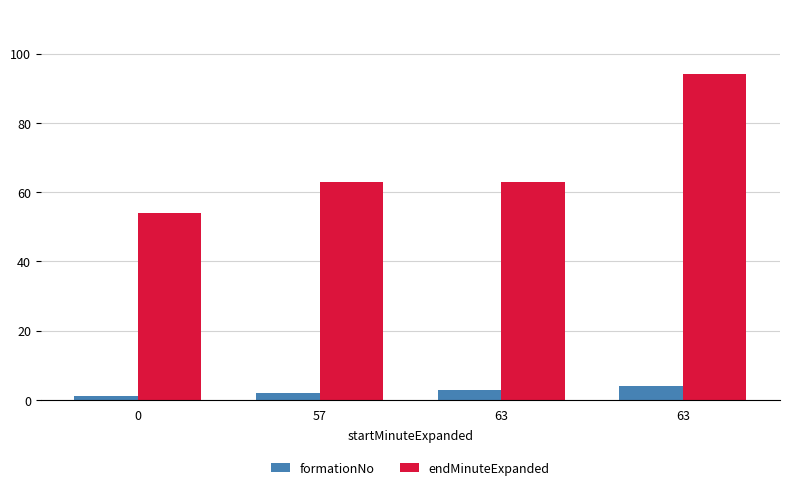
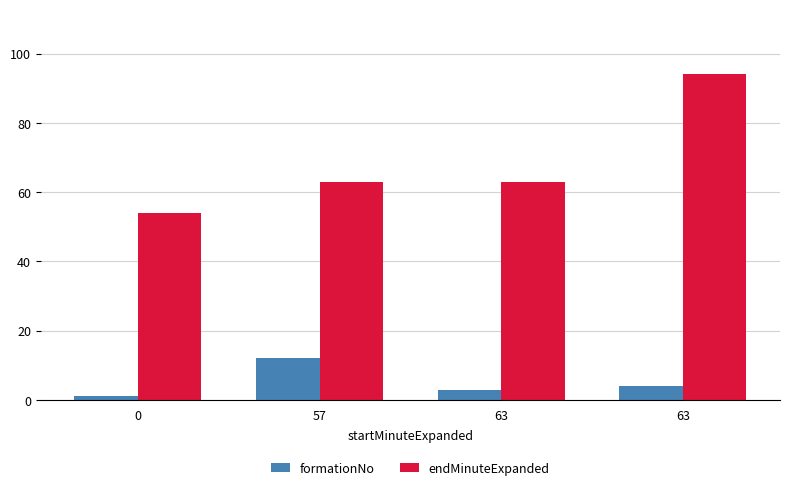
  {
    "formationNo": {
      "0": 1,
-     "57": 2
+     "57": 12
    },
    "endMinuteExpanded": {
      "0": 54,
      "57": 63
    }
  }
